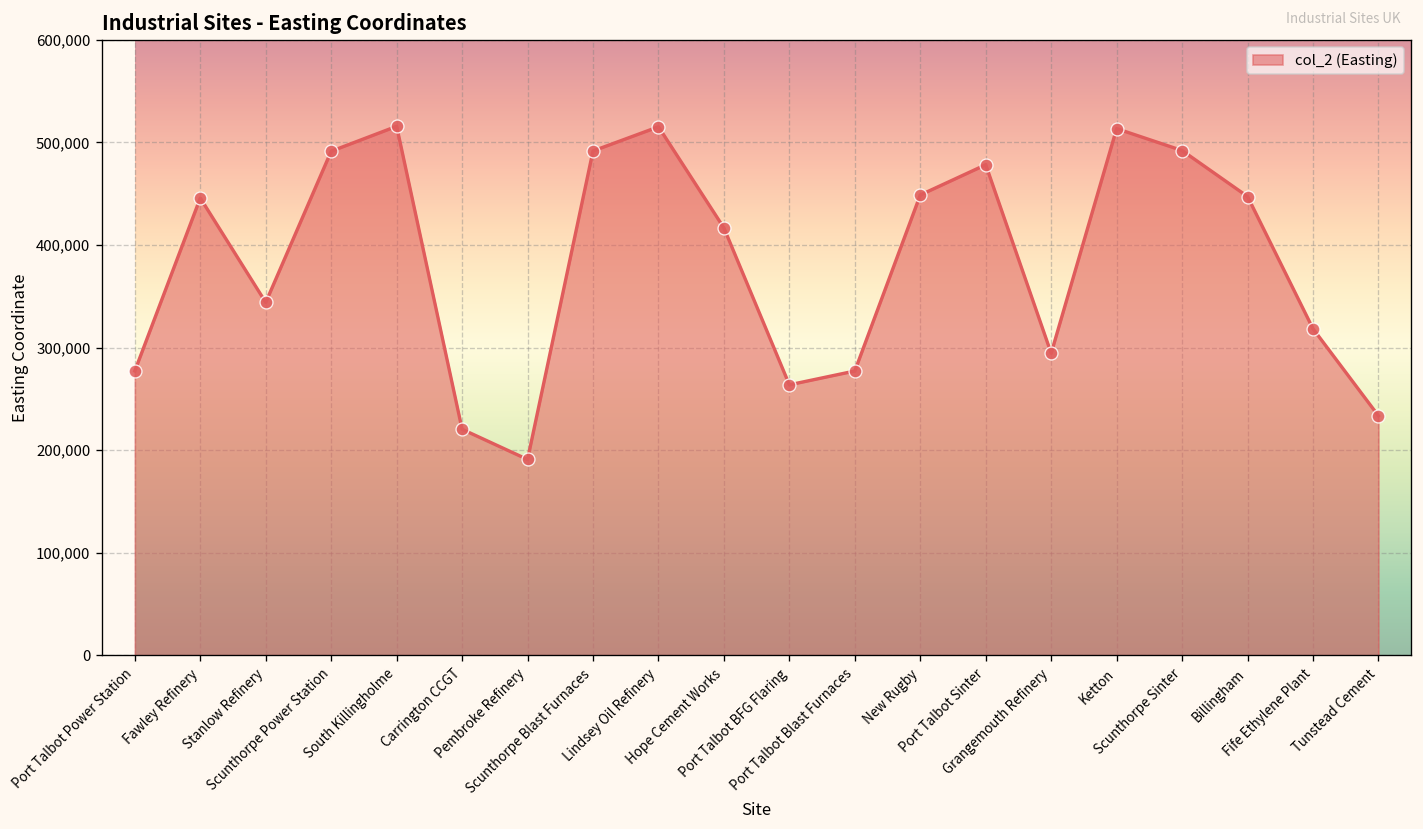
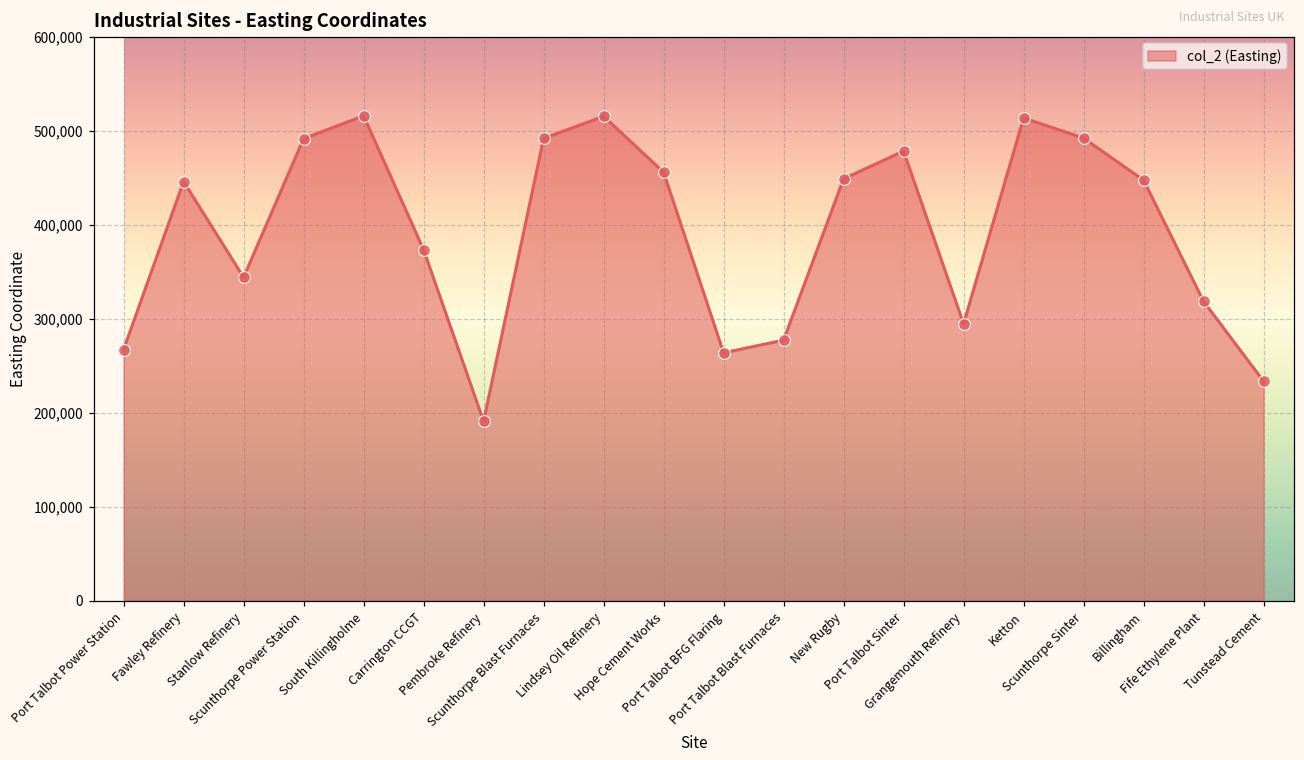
  {
-   "Port Talbot Power Station": "280,000",
+   "Port Talbot Power Station": "270,000",
    "Fawley Refinery": "450,000",
    "Stanlow Refinery": "340,000",
    "Scunthorpe Power Station": "490,000",
    "South Killingholme": "520,000",
-   "Carrington CCGT": "220,000",
+   "Carrington CCGT": "370,000",
    "Pembroke Refinery": "190,000",
    "Scunthorpe Blast Furnaces": "490,000",
    "Lindsey Oil Refinery": "520,000",
-   "Hope Cement Works": "420,000",
+   "Hope Cement Works": "460,000",
    "Port Talbot BFG Flaring": "260,000",
    "Port Talbot Blast Furnaces": "280,000",
    "New Rugby": "450,000",
    "Port Talbot Sinter": "480,000",
    "Grangemouth Refinery": "290,000",
    "Ketton": "510,000",
    "Scunthorpe Sinter": "490,000",
    "Billingham": "450,000",
    "Fife Ethylene Plant": "320,000",
    "Tunstead Cement": "230,000"
  }
